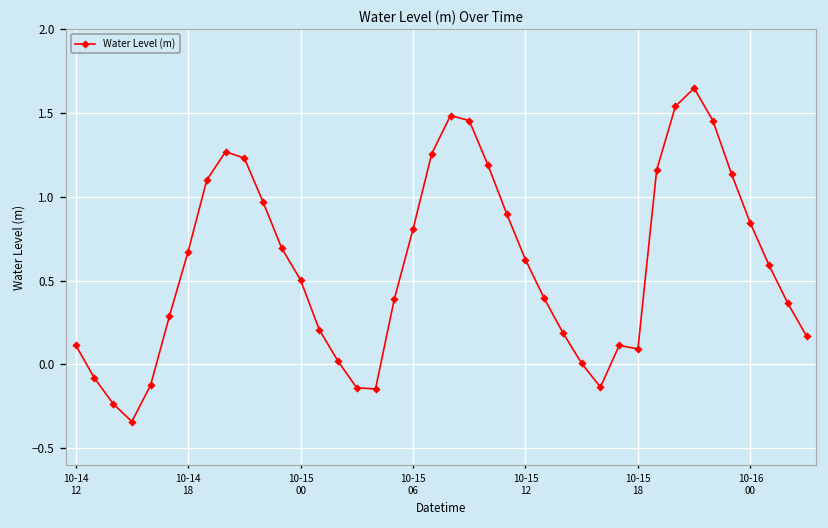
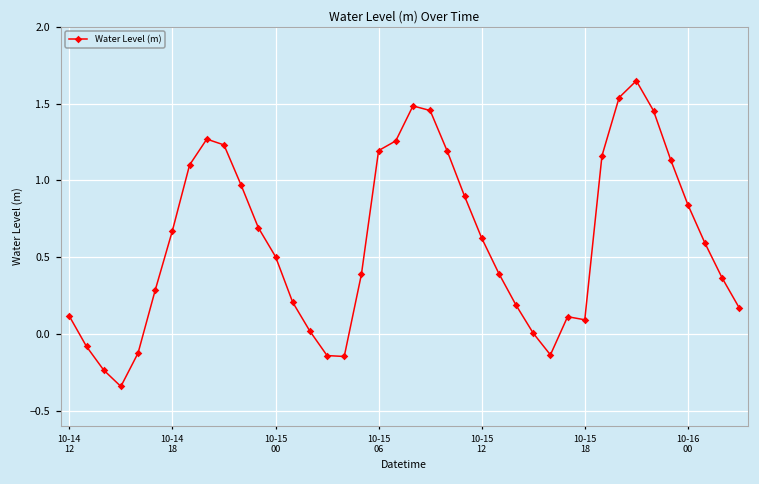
  {
    "10-14 12": 0.12,
    "10-14 18": 0.67,
    "10-15 00": 0.50,
-   "10-15 06": 0.81,
+   "10-15 06": 1.19,
    "10-15 12": 0.62,
    "10-15 18": 0.09,
    "10-16 00": 0.84
  }
